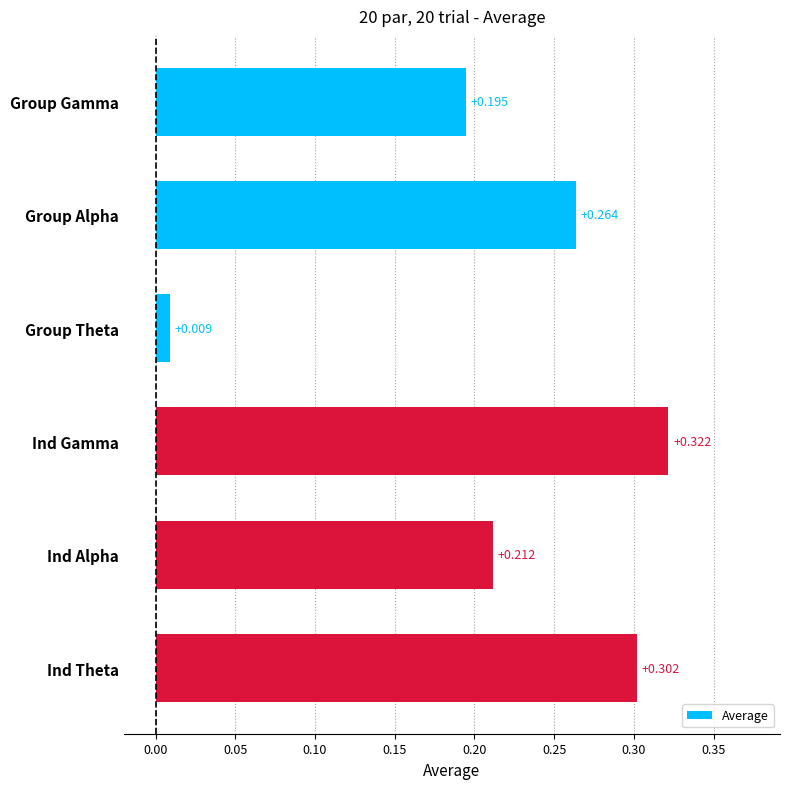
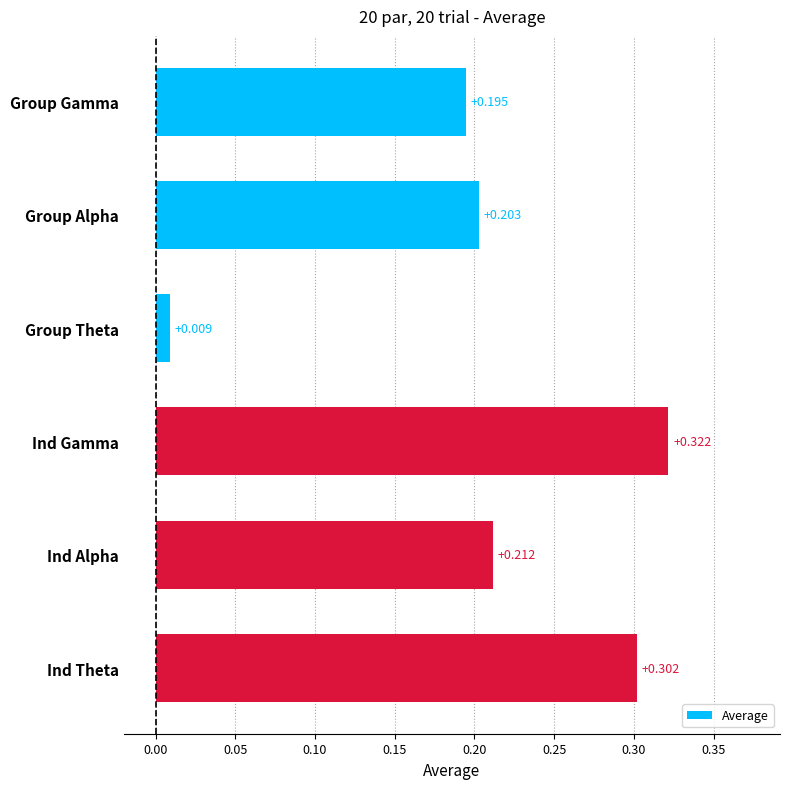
  {
    "Group Gamma": "+0.195",
-   "Group Alpha": "+0.264",
+   "Group Alpha": "+0.203",
    "Group Theta": "+0.009",
    "Ind Gamma": "+0.322",
    "Ind Alpha": "+0.212",
    "Ind Theta": "+0.302"
  }
